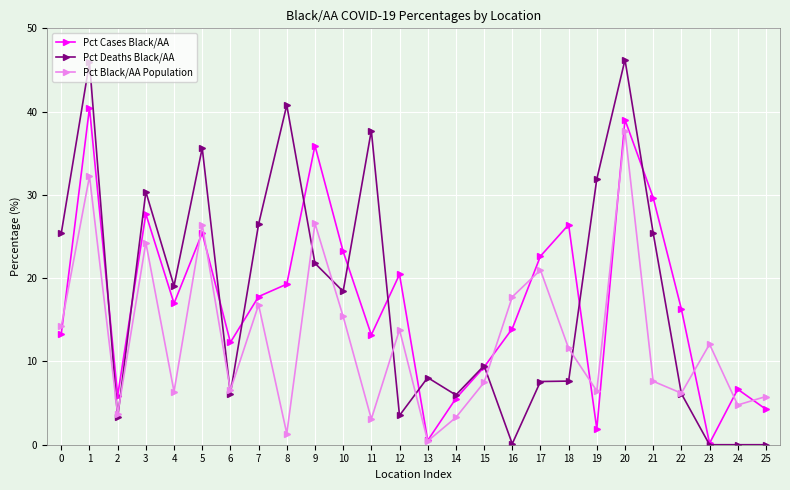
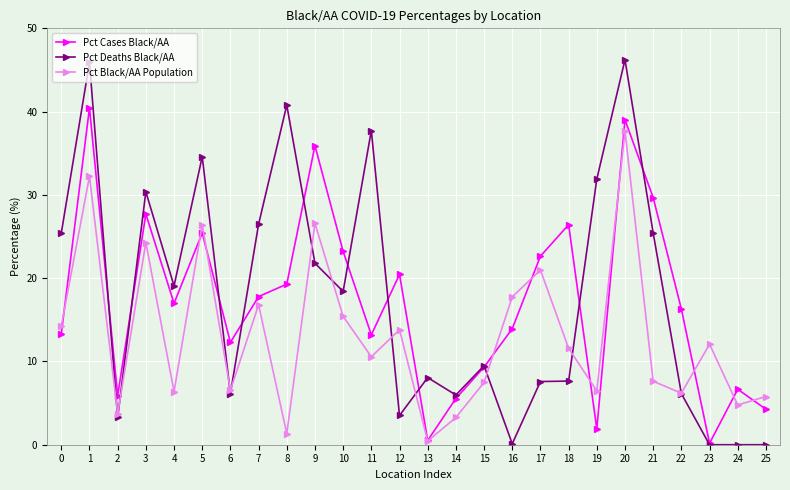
  {
    "Pct Cases Black/AA": {
      "0": 13,
      "1": 40,
      "2": 6,
      "3": 28,
      "4": 17,
      "5": 25,
      "6": 12,
      "7": 18,
      "8": 19,
      "9": 36,
      "10": 23,
      "11": 13,
      "12": 20,
      "14": 6,
      "16": 14,
      "17": 23,
      "18": 26,
      "19": 2,
      "20": 39,
      "21": 30,
      "22": 16,
      "24": 7,
      "25": 4
    },
    "Pct Deaths Black/AA": {
      "0": 25,
      "2": 3,
      "3": 30,
      "4": 19,
-     "5": 36,
+     "5": 35,
      "6": 6,
      "7": 26,
      "8": 41,
      "9": 22,
      "10": 18,
      "11": 38,
      "12": 4,
      "13": 8,
      "14": 6,
      "16": 0,
      "17": 8,
      "18": 8,
      "19": 32,
      "20": 46,
      "21": 25,
      "24": 0,
      "25": 0
    },
    "Pct Black/AA Population": {
      "0": 14,
      "1": 32,
      "2": 4,
      "3": 24,
      "4": 6,
      "5": 26,
      "6": 7,
      "7": 17,
      "8": 1,
      "9": 27,
      "10": 15,
-     "11": 3,
+     "11": 11,
      "12": 14,
      "14": 3,
      "15": 7,
      "16": 18,
      "17": 21,
      "18": 12,
      "19": 6,
      "20": 38,
      "21": 8,
      "23": 12,
      "24": 5,
      "25": 6
    }
  }
